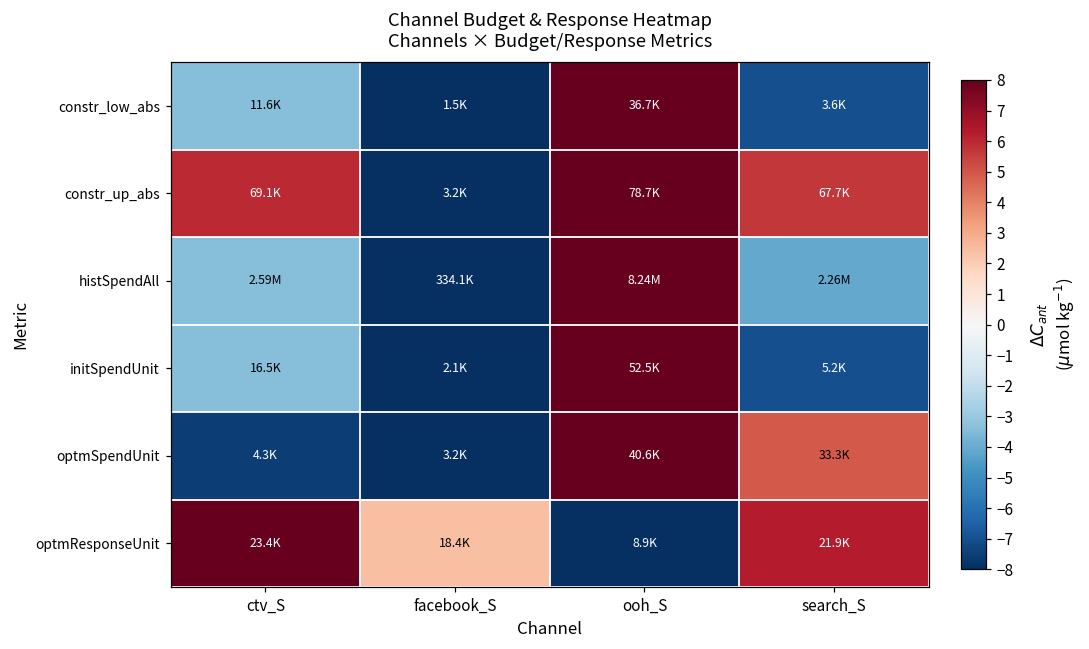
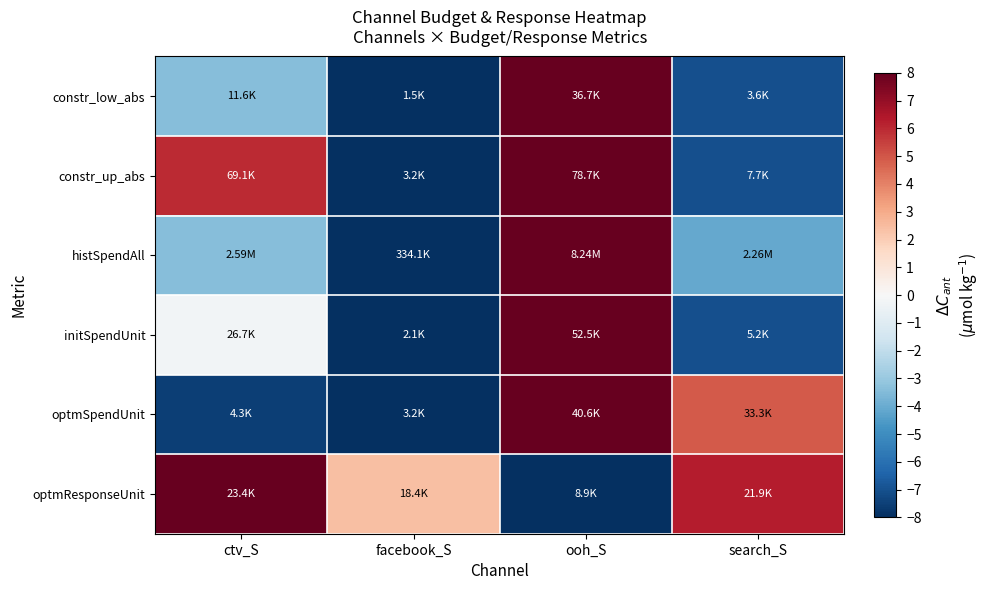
  {
    "constr_low_abs": {
      "ctv_S": "11.6K",
      "facebook_S": "1.5K",
      "ooh_S": "36.7K",
      "search_S": "3.6K"
    },
    "constr_up_abs": {
      "ctv_S": "69.1K",
      "facebook_S": "3.2K",
      "ooh_S": "78.7K",
-     "search_S": "67.7K"
+     "search_S": "7.7K"
    },
    "histSpendAll": {
      "ctv_S": "2.59M",
      "facebook_S": "334.1K",
      "ooh_S": "8.24M",
      "search_S": "2.26M"
    },
    "initSpendUnit": {
-     "ctv_S": "16.5K",
+     "ctv_S": "26.7K",
      "facebook_S": "2.1K",
      "ooh_S": "52.5K",
      "search_S": "5.2K"
    },
    "optmSpendUnit": {
      "ctv_S": "4.3K",
      "facebook_S": "3.2K",
      "ooh_S": "40.6K",
      "search_S": "33.3K"
    },
    "optmResponseUnit": {
      "ctv_S": "23.4K",
      "facebook_S": "18.4K",
      "ooh_S": "8.9K",
      "search_S": "21.9K"
    }
  }
